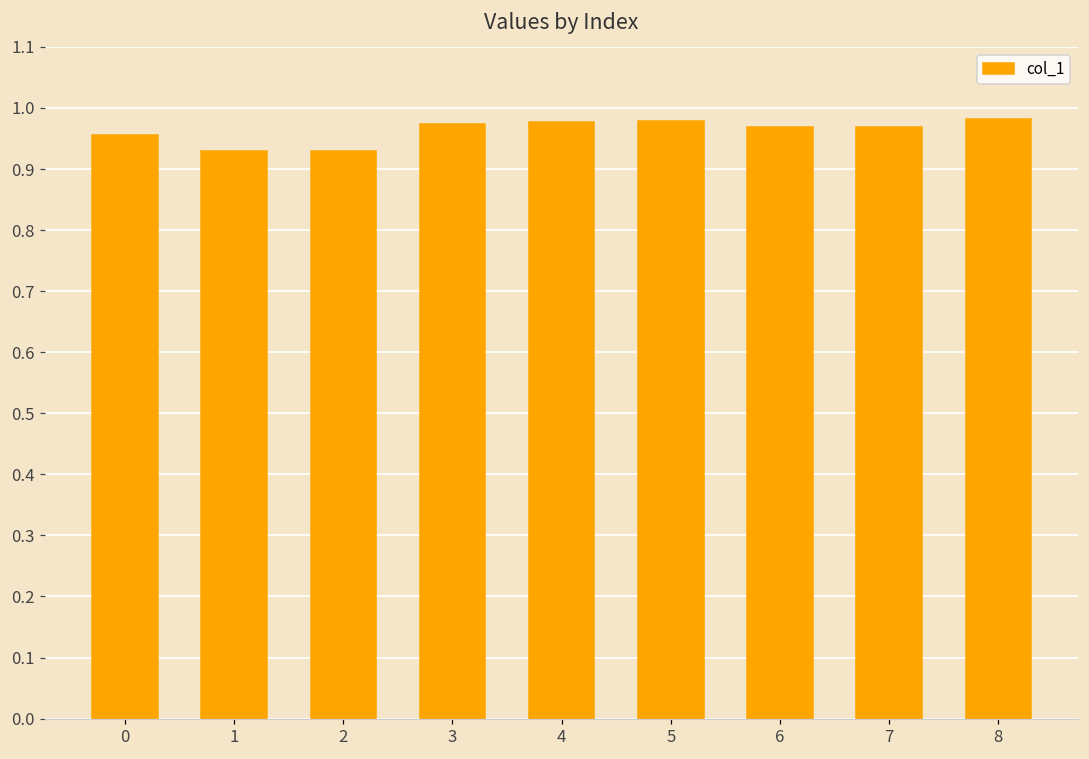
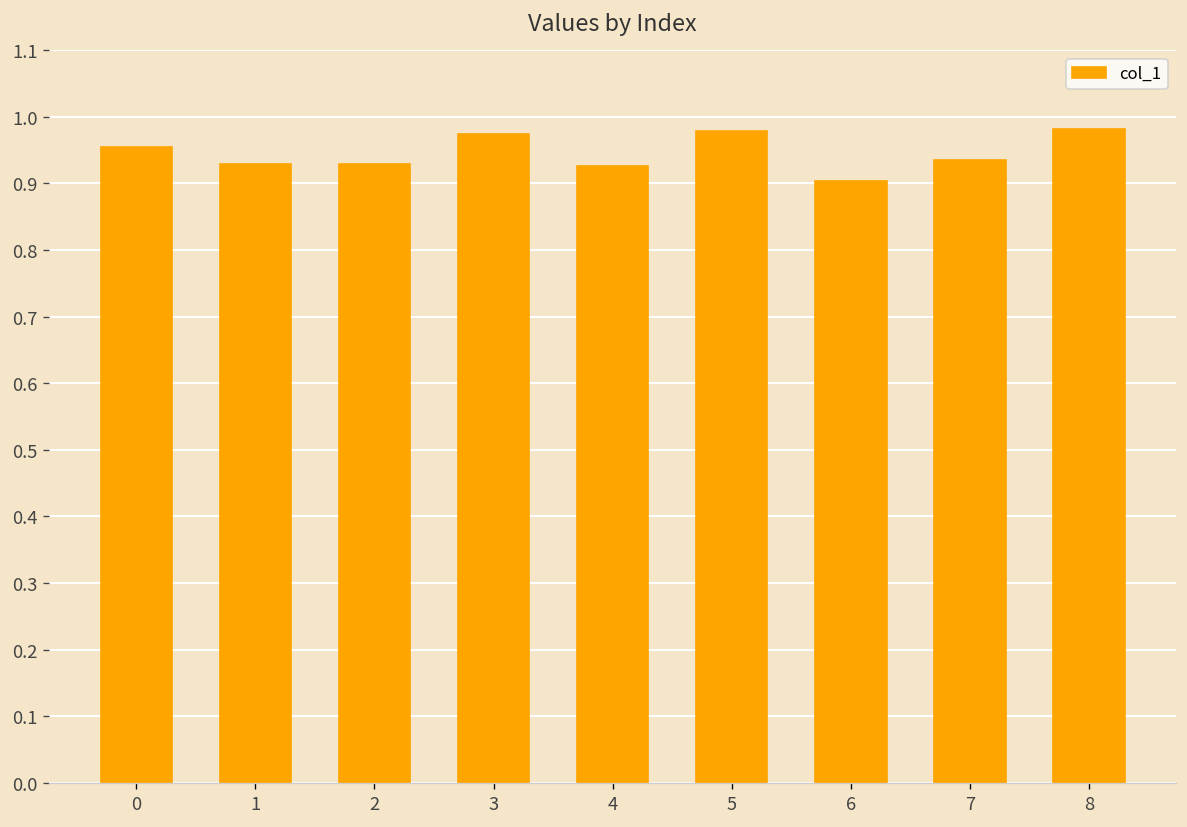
  {
    "0": 0.96,
    "1": 0.93,
    "2": 0.93,
    "3": 0.97,
-   "4": 0.98,
+   "4": 0.93,
    "5": 0.98,
-   "6": 0.97,
-   "7": 0.97,
+   "6": 0.90,
+   "7": 0.93,
    "8": 0.98
  }
